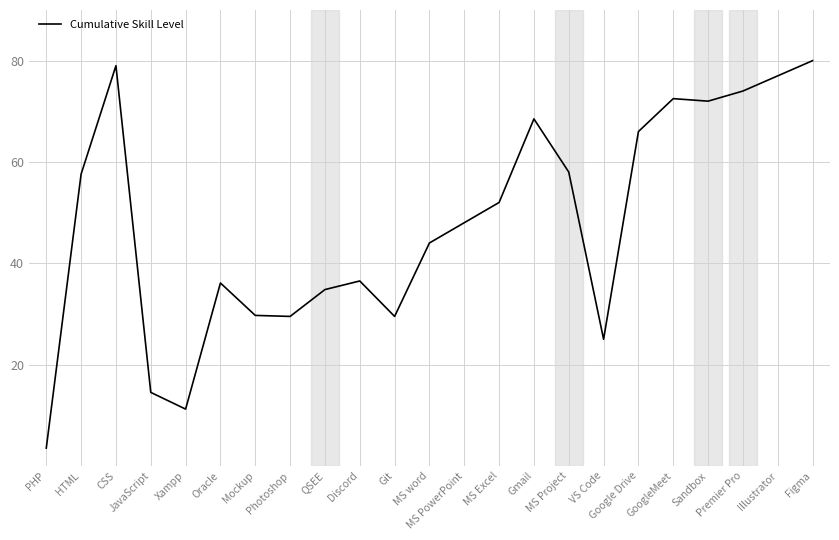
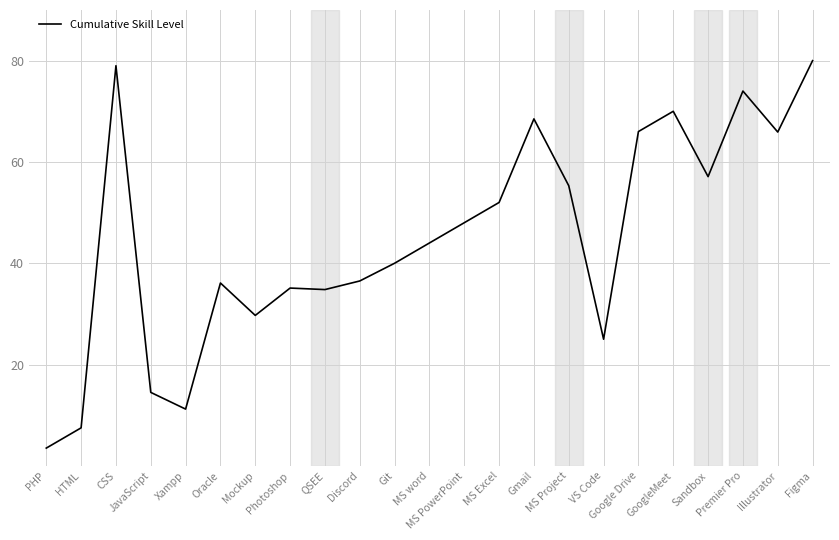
  {
    "PHP": 4,
-   "HTML": 58,
+   "HTML": 8,
    "CSS": 79,
    "JavaScript": 15,
    "Xampp": 11,
    "Oracle": 36,
    "Mockup": 30,
-   "Photoshop": 30,
+   "Photoshop": 35,
    "QSEE": 35,
    "Discord": 37,
-   "Git": 30,
+   "Git": 40,
    "MS word": 44,
    "MS PowerPoint": 48,
    "MS Excel": 52,
    "Gmail": 69,
-   "MS Project": 58,
+   "MS Project": 55,
    "VS Code": 25,
    "Google Drive": 66,
-   "GoogleMeet": 73,
-   "Sandbox": 72,
+   "GoogleMeet": 70,
+   "Sandbox": 57,
    "Premier Pro": 74,
-   "Illustrator": 77,
+   "Illustrator": 66,
    "Figma": 80
  }
